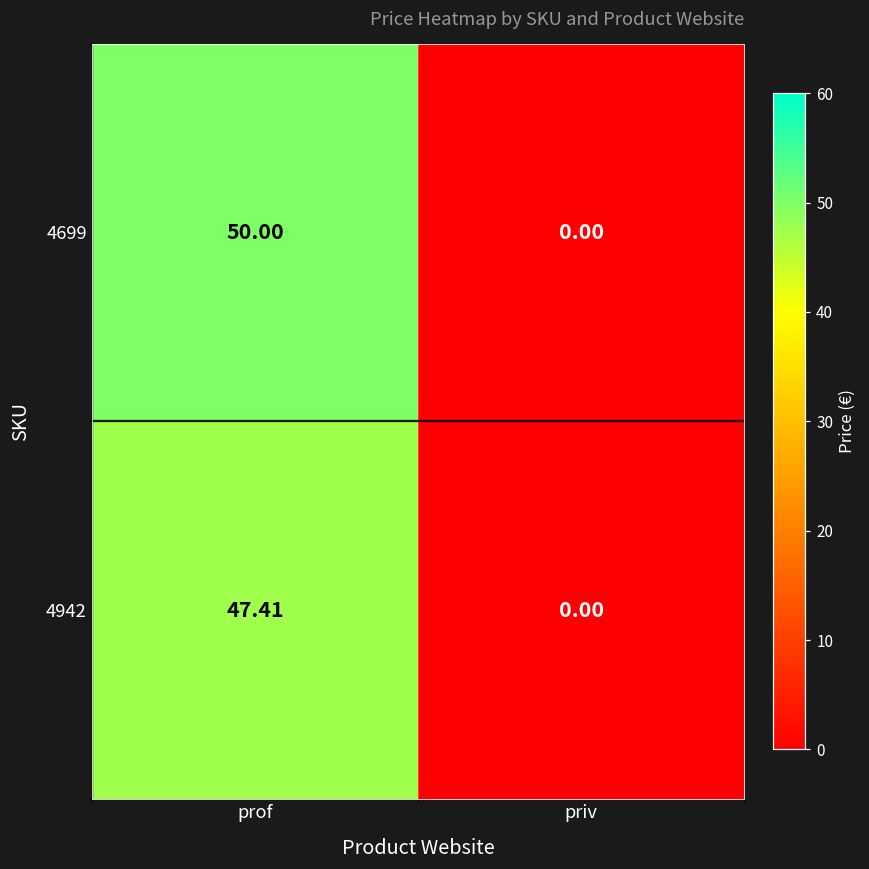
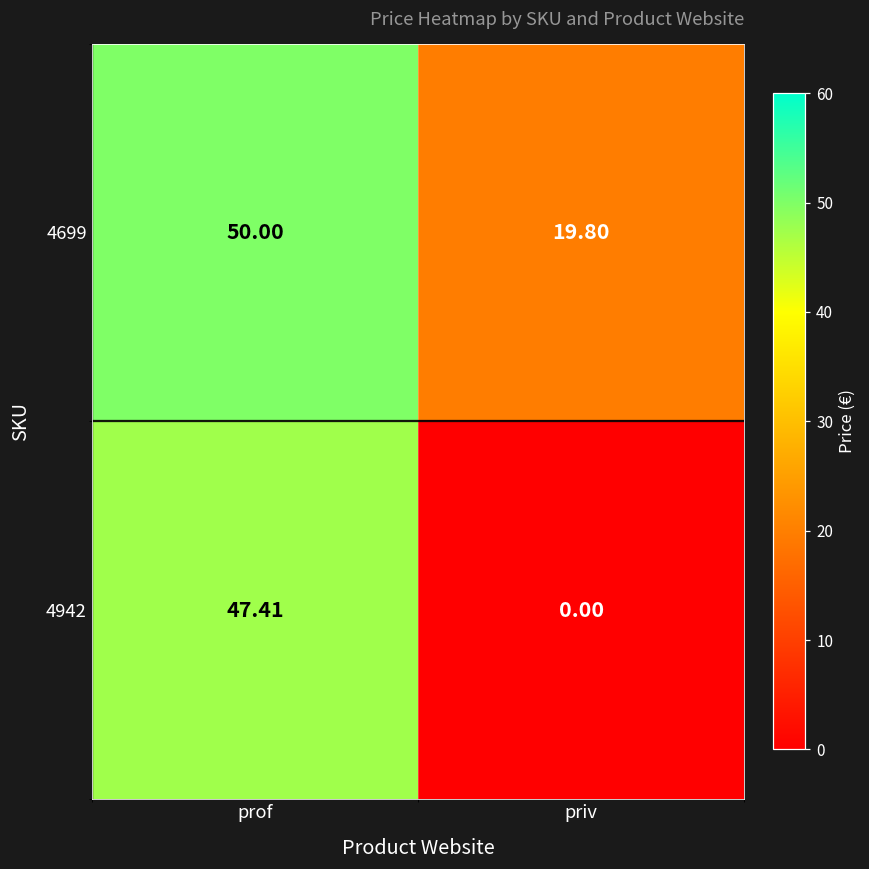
  {
    "4699": {
      "prof": 50.00,
-     "priv": 0.00
+     "priv": 19.80
    },
    "4942": {
      "prof": 47.41,
      "priv": 0.00
    }
  }
